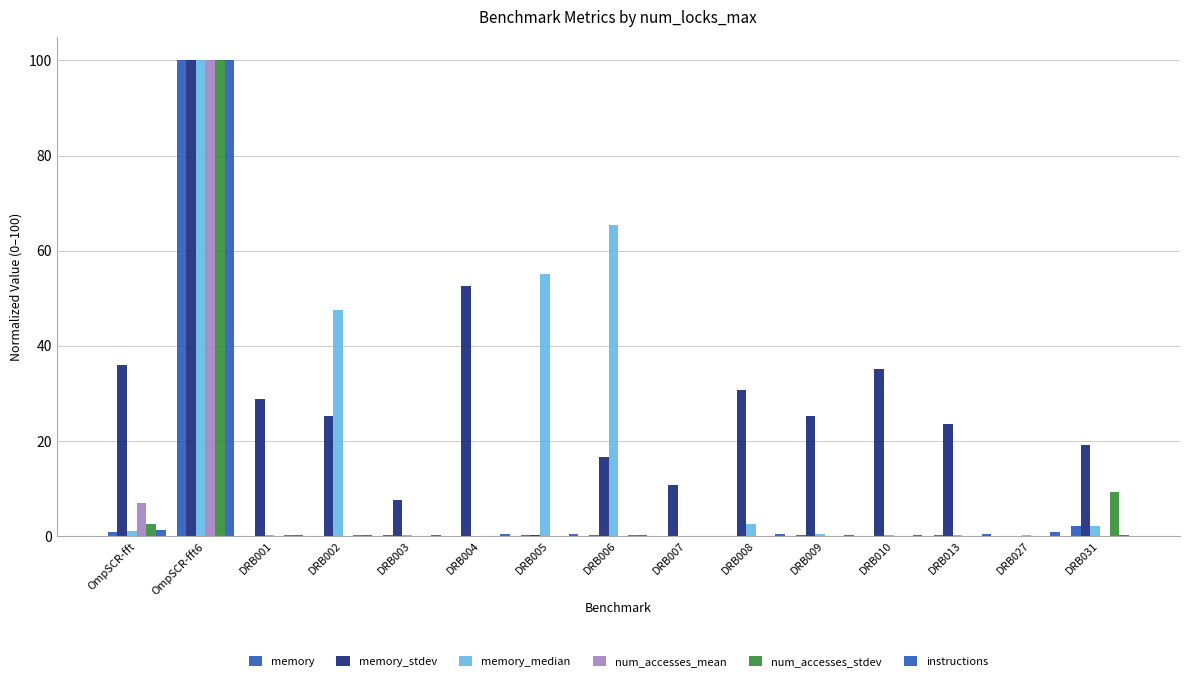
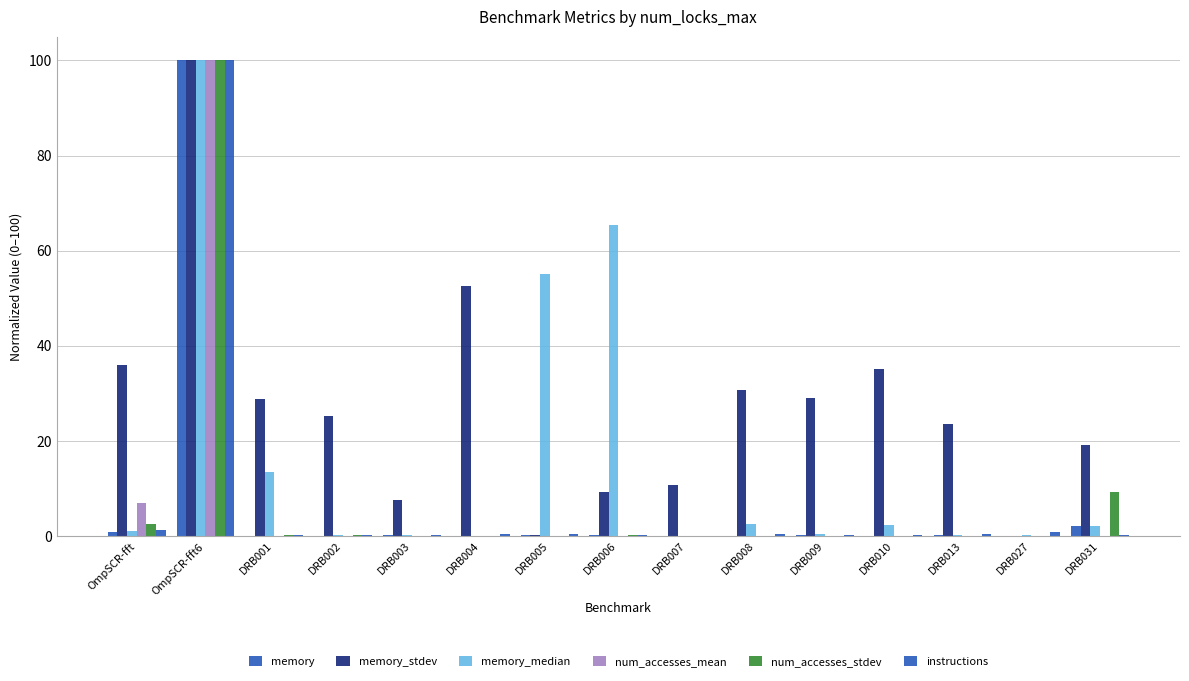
  {
    "memory_stdev": {
      "OmpSCR-fft": 36,
      "OmpSCR-fft6": 100,
      "DRB001": 29,
      "DRB002": 25,
      "DRB003": 8,
      "DRB004": 53,
-     "DRB006": 17,
+     "DRB006": 9,
      "DRB007": 11,
      "DRB008": 31,
-     "DRB009": 25,
+     "DRB009": 29,
      "DRB010": 35,
      "DRB013": 24,
      "DRB027": 0,
      "DRB031": 19
    },
    "memory_median": {
      "OmpSCR-fft": 1,
      "OmpSCR-fft6": 100,
-     "DRB001": 0,
-     "DRB002": 48,
+     "DRB001": 13,
+     "DRB002": 0,
      "DRB004": 0,
      "DRB005": 55,
      "DRB006": 65,
      "DRB008": 3,
-     "DRB010": 0,
+     "DRB010": 2,
      "DRB031": 2
    },
    "num_accesses_mean": {
      "OmpSCR-fft": 7,
      "OmpSCR-fft6": 100,
      "DRB027": 0
    },
    "num_accesses_stdev": {
      "OmpSCR-fft": 2,
      "OmpSCR-fft6": 100,
      "DRB027": 0,
      "DRB031": 9
    }
  }
